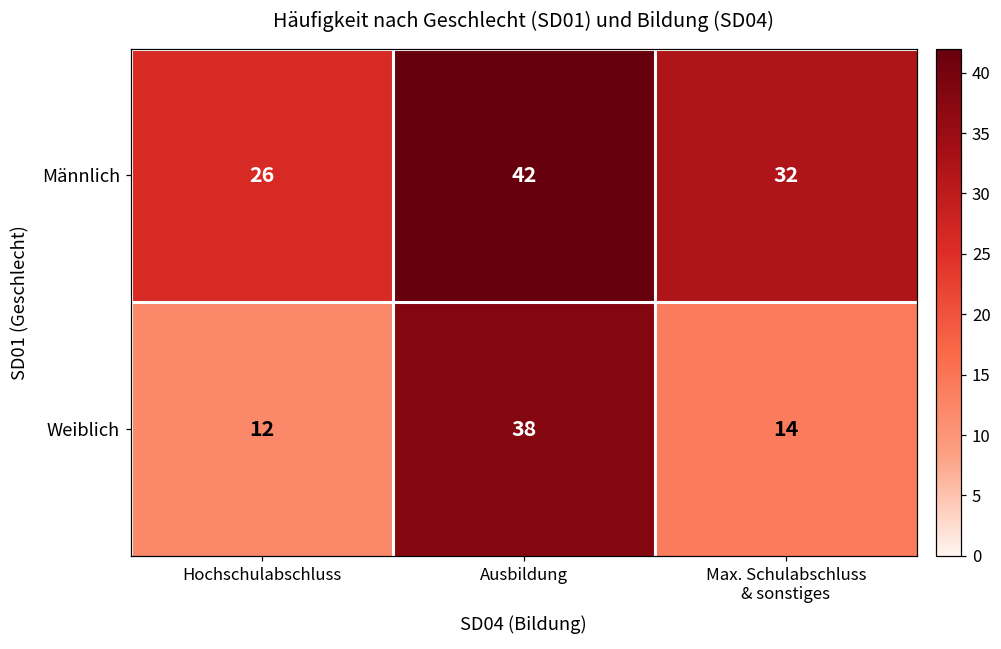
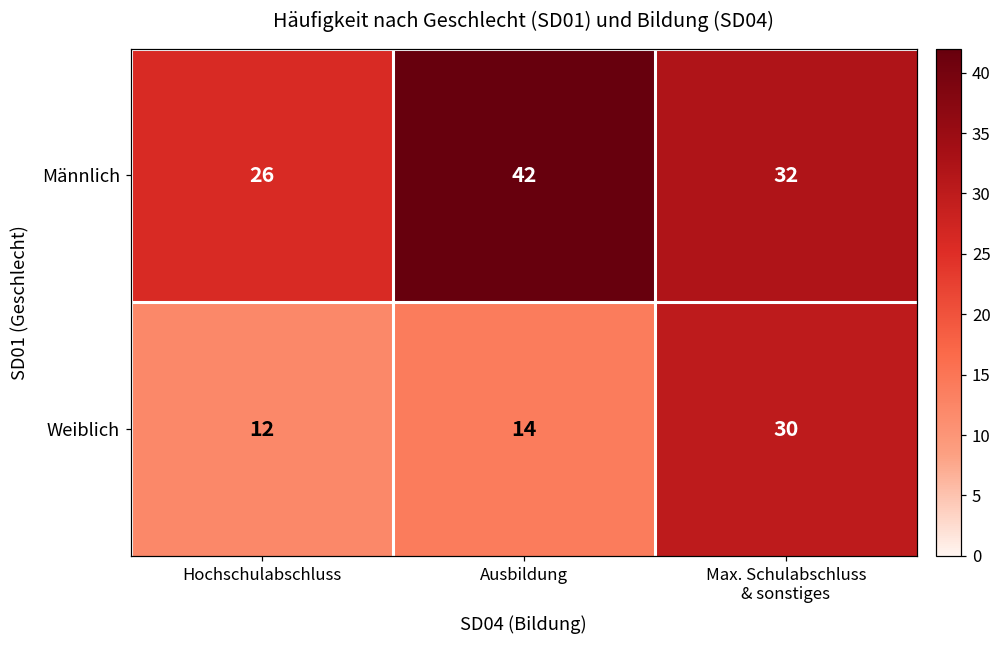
  {
    "Männlich": {
      "Hochschulabschluss": 26,
      "Ausbildung": 42,
      "Max. Schulabschluss & sonstiges": 32
    },
    "Weiblich": {
      "Hochschulabschluss": 12,
-     "Ausbildung": 38,
-     "Max. Schulabschluss & sonstiges": 14
+     "Ausbildung": 14,
+     "Max. Schulabschluss & sonstiges": 30
    }
  }
